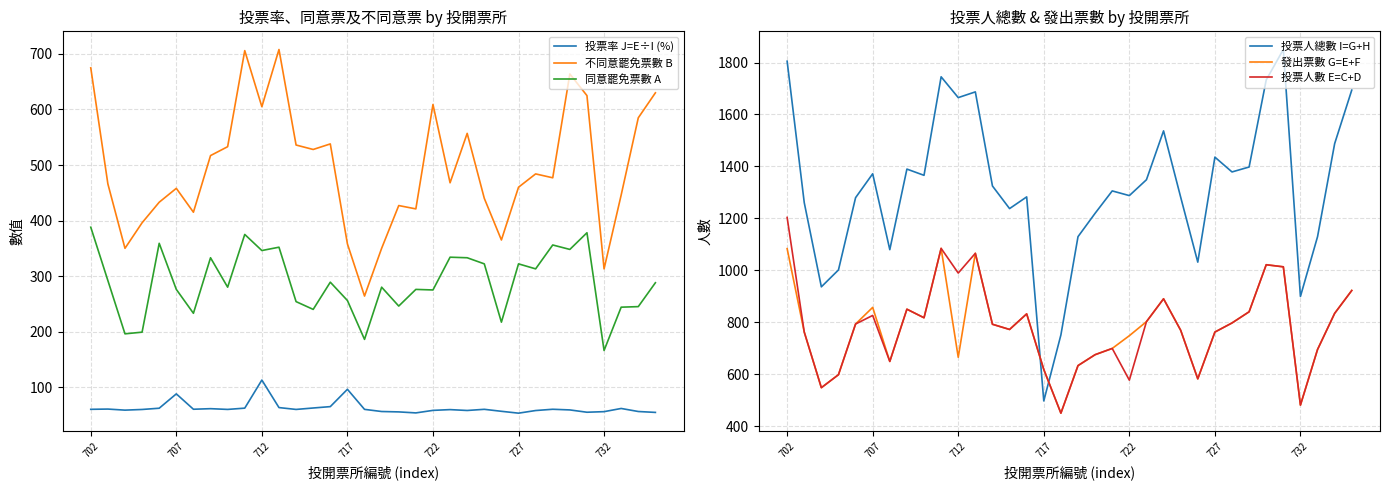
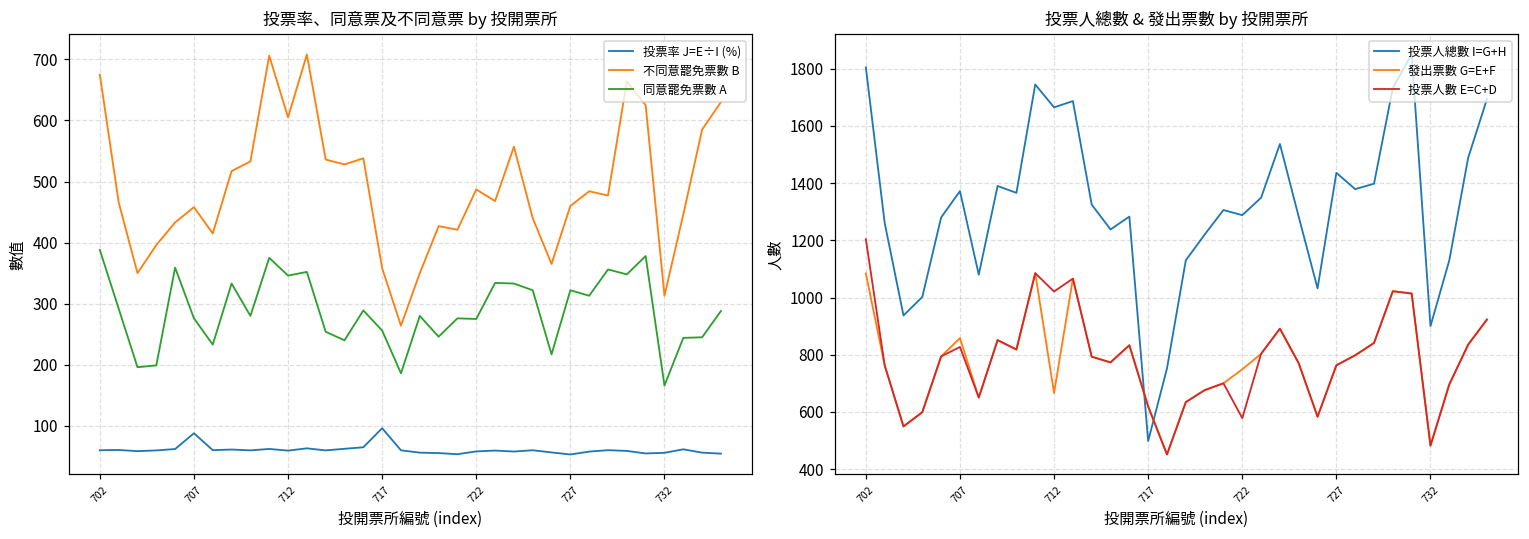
  {
    "投票率、同意票及不同意票 by 投開票所": {
      "投票率 J=E÷I (%)": {
        "702": 60,
        "707": 90,
-       "712": 110,
+       "712": 60,
        "717": 100,
        "722": 60,
        "727": 50,
        "732": 60
      },
      "不同意罷免票數 B": {
        "702": 680,
        "707": 460,
        "712": 610,
        "717": 360,
-       "722": 610,
+       "722": 490,
        "727": 460,
        "732": 310
      },
      "同意罷免票數 A": {
        "702": 390,
        "707": 280,
        "712": 350,
        "717": 260,
        "722": 280,
        "727": 320,
        "732": 170
      }
    },
    "投票人總數 & 發出票數 by 投開票所": {
      "投票人總數 I=G+H": {
        "702": 1810,
        "707": 1370,
        "712": 1670,
        "717": 500,
        "722": 1290,
        "727": 1440,
        "732": 900
      },
      "發出票數 G=E+F": {
        "702": 1080,
        "707": 860,
        "712": 670,
        "722": 750
      },
      "投票人數 E=C+D": {
        "702": 1200,
        "707": 830,
-       "712": 990,
+       "712": 1020,
        "722": 580
      }
    }
  }
